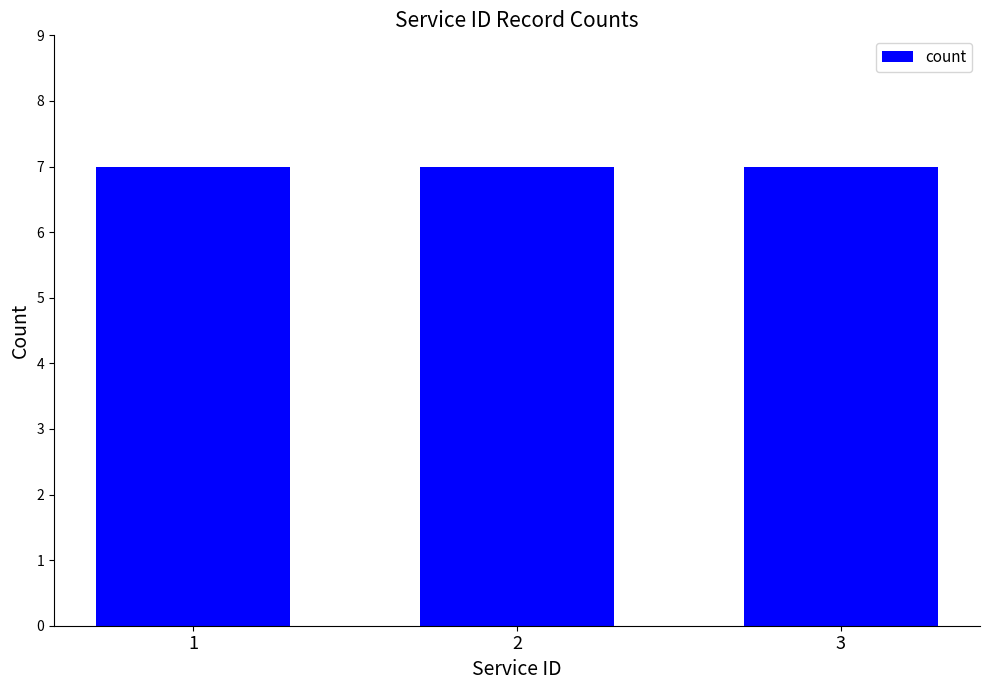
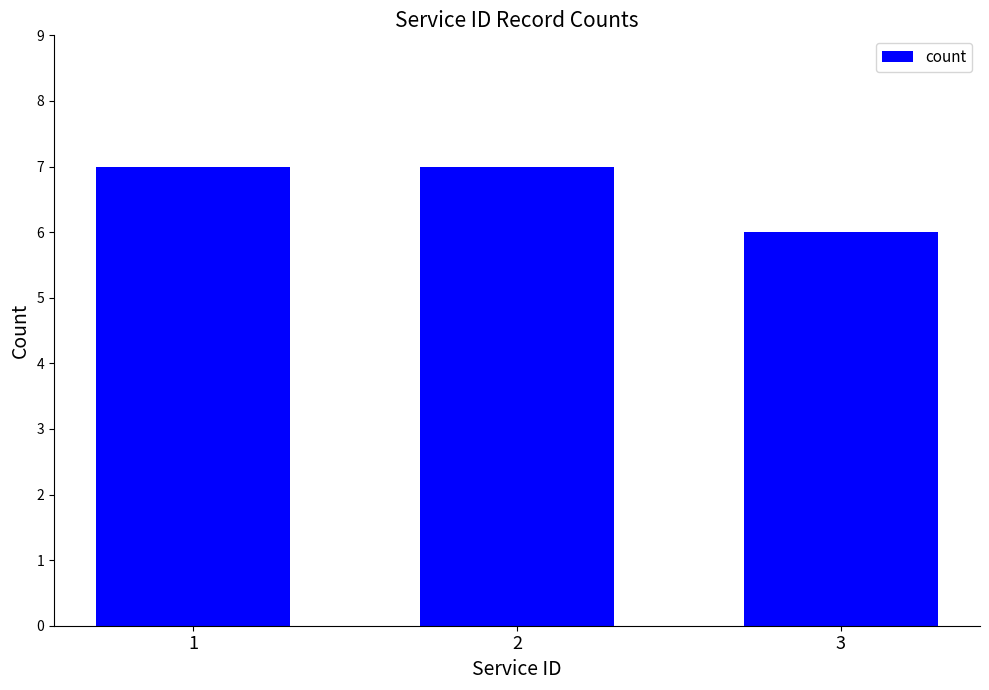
  {
    "1": 7,
    "2": 7,
-   "3": 7
+   "3": 6
  }
